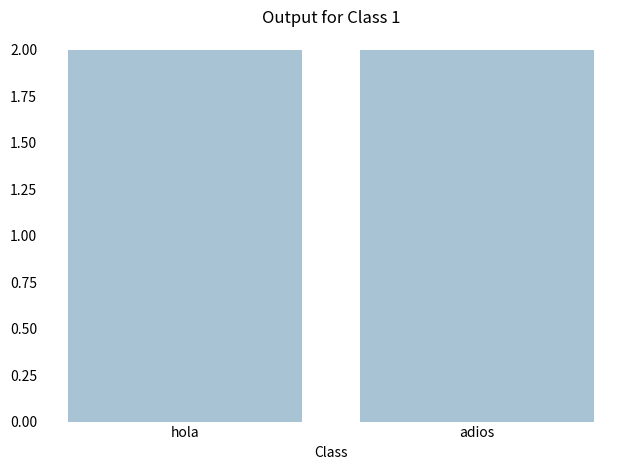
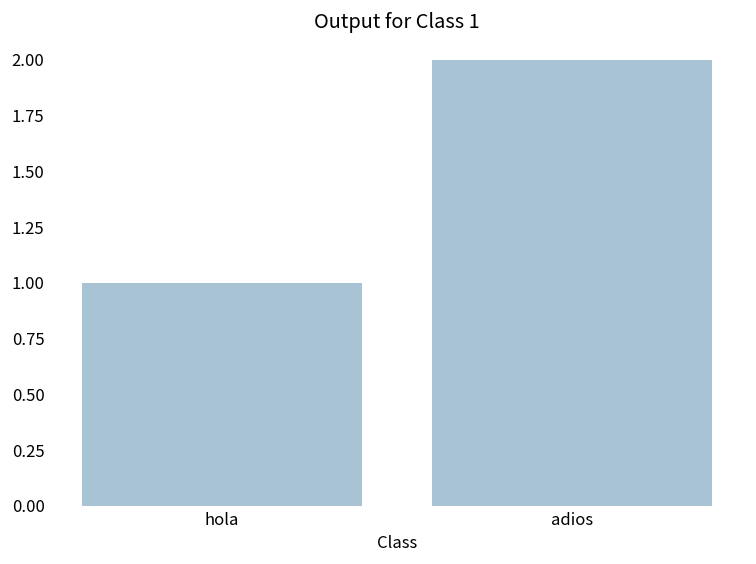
  {
-   "hola": 2,
+   "hola": 1,
    "adios": 2
  }
